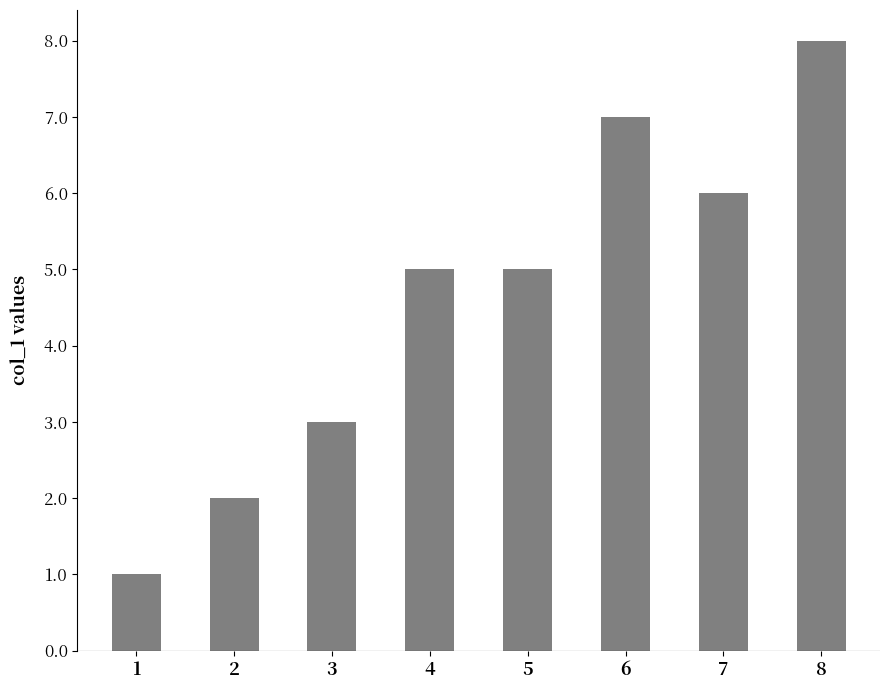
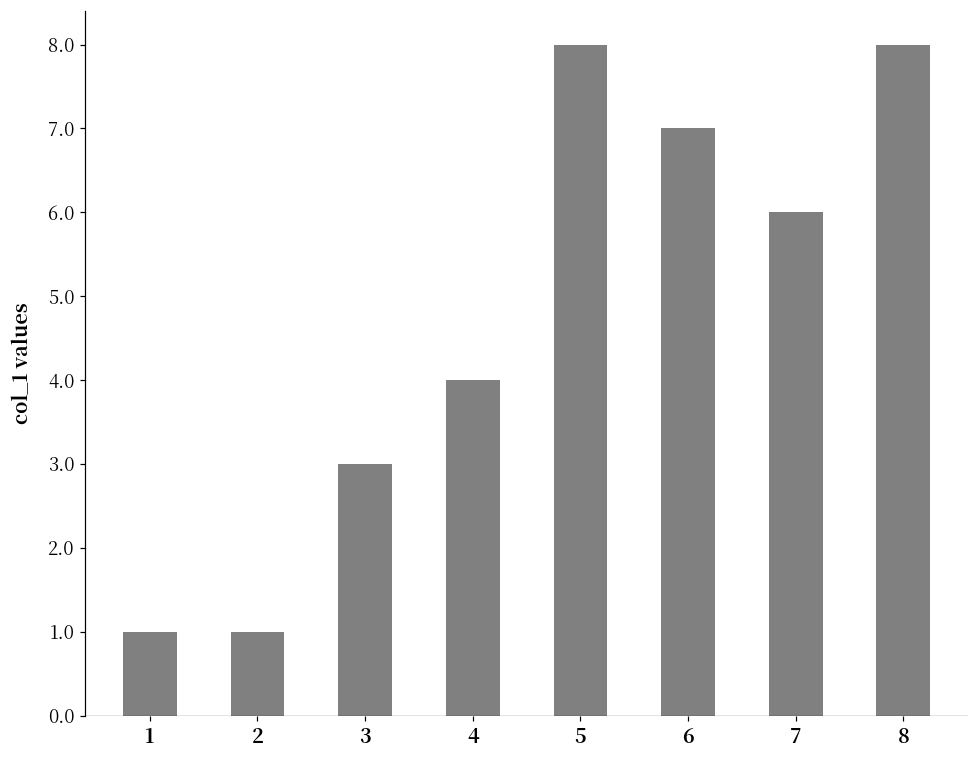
  {
    "1": 1,
-   "2": 2,
+   "2": 1,
    "3": 3,
-   "4": 5,
-   "5": 5,
+   "4": 4,
+   "5": 8,
    "6": 7,
    "7": 6,
    "8": 8
  }
